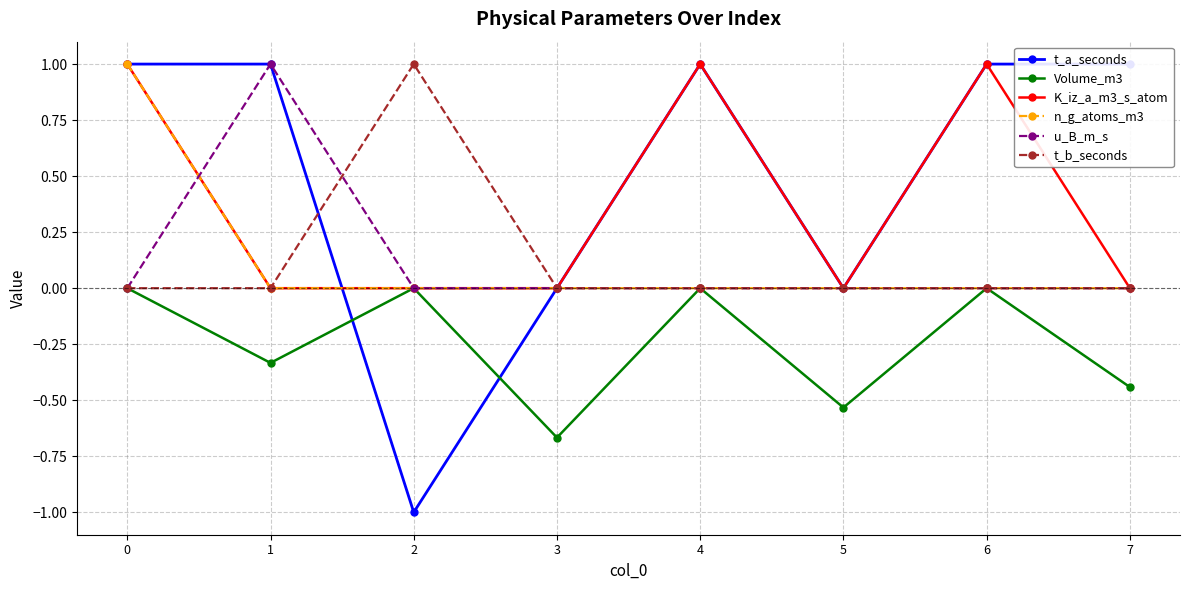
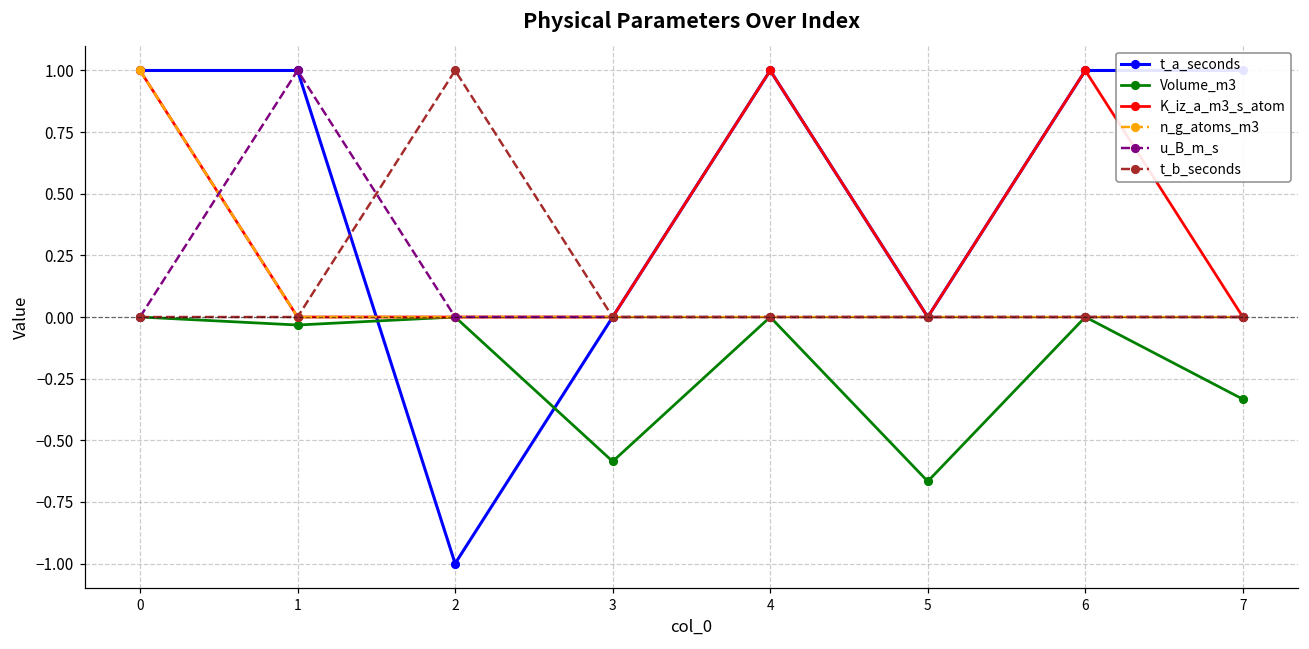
  {
    "t_a_seconds": {
      "2": -1.00
    },
    "Volume_m3": {
-     "1": -0.33,
-     "3": -0.67,
-     "5": -0.53,
-     "7": -0.44
+     "1": -0.03,
+     "3": -0.59,
+     "5": -0.67,
+     "7": -0.33
    },
    "t_b_seconds": {
      "2": 1.00
    }
  }
